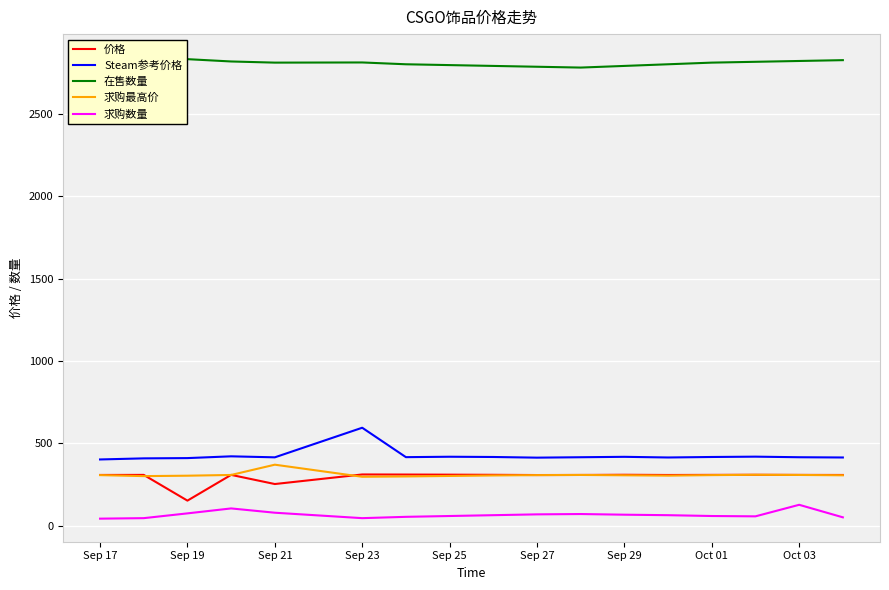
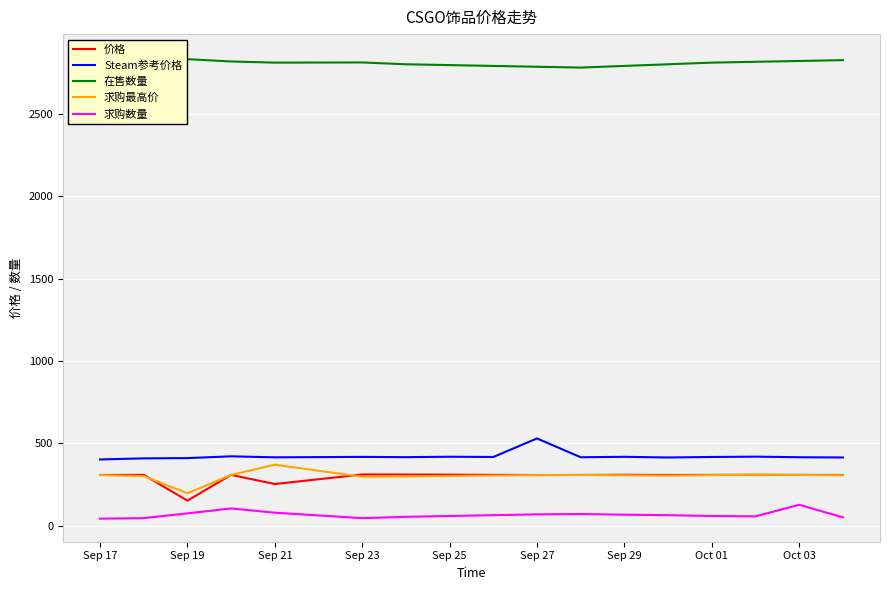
  {
    "价格": {
      "Sep 19": 150,
      "Sep 21": 250
    },
    "Steam参考价格": {
      "Sep 17": 400,
      "Sep 19": 410,
      "Sep 21": 420,
-     "Sep 23": 600,
+     "Sep 23": 420,
      "Sep 25": 420,
-     "Sep 27": 410,
+     "Sep 27": 530,
      "Sep 29": 420,
      "Oct 01": 420,
      "Oct 03": 420
    },
    "在售数量": {
      "Sep 19": 2830,
      "Sep 21": 2810,
      "Sep 23": 2810,
      "Sep 25": 2800,
      "Sep 27": 2790,
      "Sep 29": 2790,
      "Oct 01": 2810,
      "Oct 03": 2820
    },
    "求购最高价": {
-     "Sep 19": 300,
+     "Sep 19": 200,
      "Sep 21": 370
    },
    "求购数量": {
      "Sep 17": 40,
      "Sep 19": 80,
      "Sep 21": 80,
      "Sep 23": 50,
      "Sep 25": 60,
      "Sep 27": 70,
      "Sep 29": 70,
      "Oct 01": 60,
      "Oct 03": 130
    }
  }
